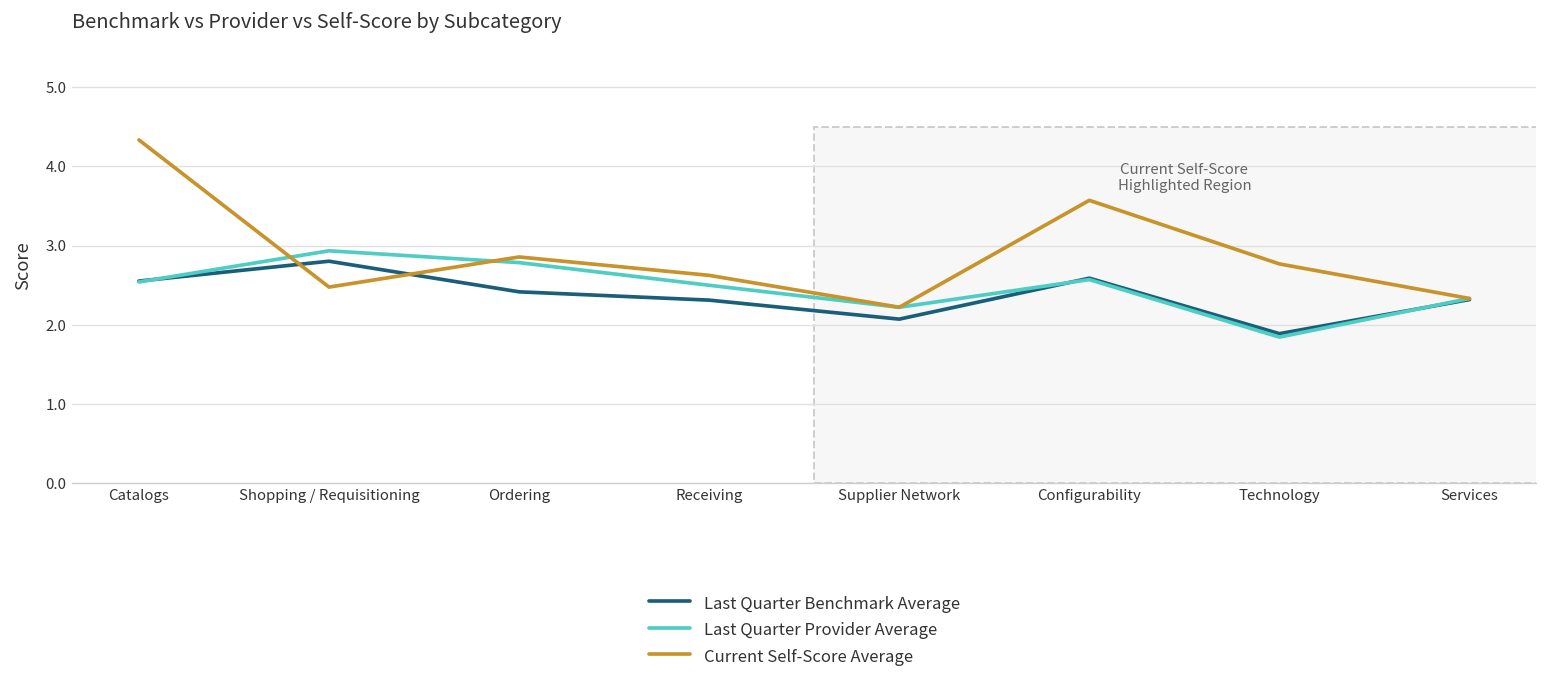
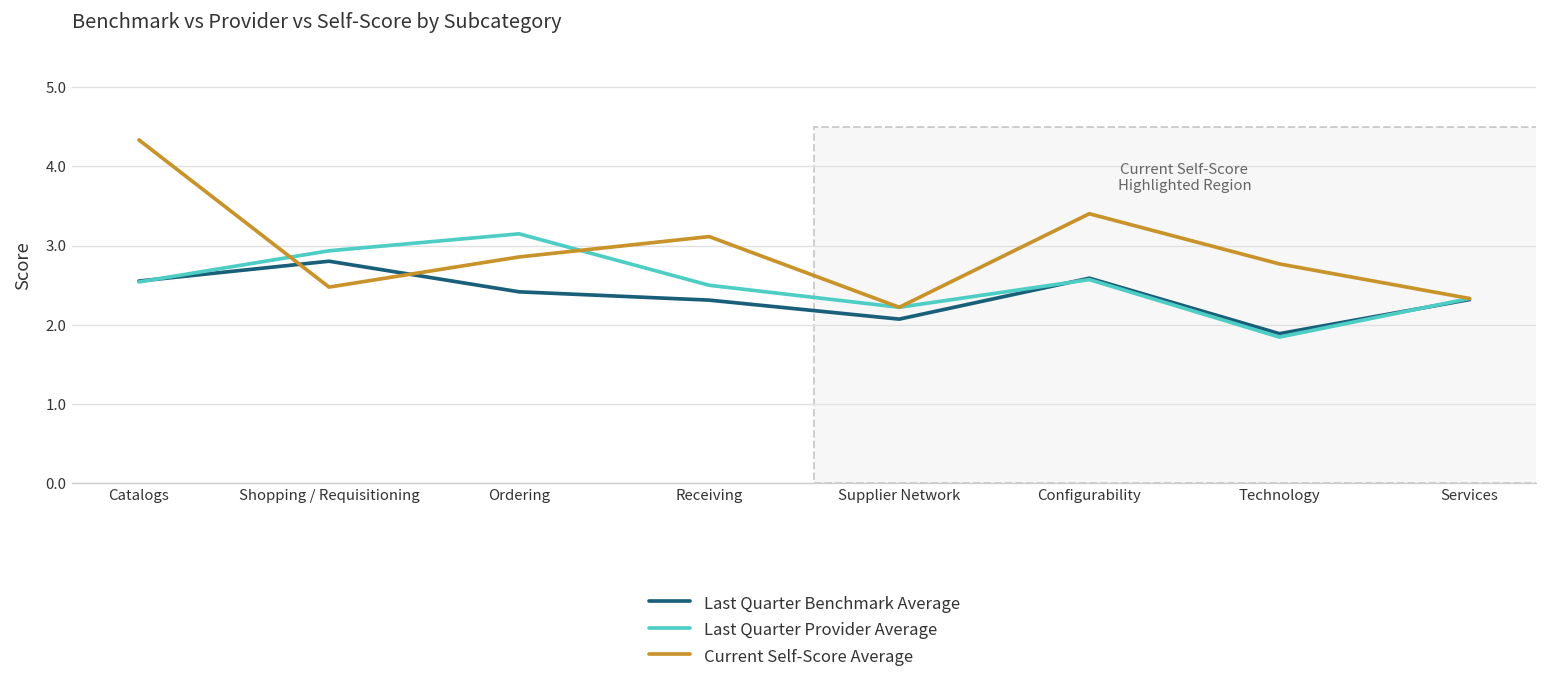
  {
    "Last Quarter Benchmark Average": {
      "Shopping / Requisitioning": 2.8,
      "Ordering": 2.4,
      "Receiving": 2.3,
      "Supplier Network": 2.1,
      "Technology": 1.9
    },
    "Last Quarter Provider Average": {
      "Shopping / Requisitioning": 2.9,
-     "Ordering": 2.8,
+     "Ordering": 3.1,
      "Receiving": 2.5,
      "Technology": 1.8
    },
    "Current Self-Score Average": {
      "Catalogs": 4.3,
      "Shopping / Requisitioning": 2.5,
      "Ordering": 2.9,
-     "Receiving": 2.6,
-     "Configurability": 3.6,
+     "Receiving": 3.1,
+     "Configurability": 3.4,
      "Technology": 2.8
    }
  }
